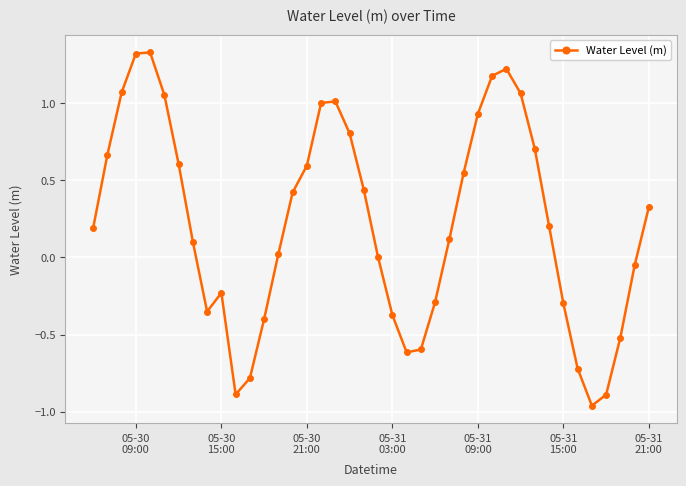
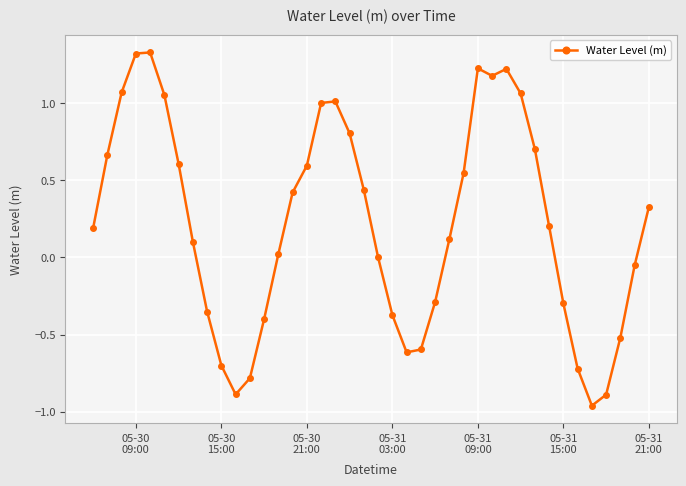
  {
    "05-30 09:00": 1.32,
-   "05-30 15:00": -0.23,
+   "05-30 15:00": -0.70,
    "05-30 21:00": 0.59,
    "05-31 03:00": -0.37,
-   "05-31 09:00": 0.93,
+   "05-31 09:00": 1.23,
    "05-31 15:00": -0.30,
    "05-31 21:00": 0.33
  }
